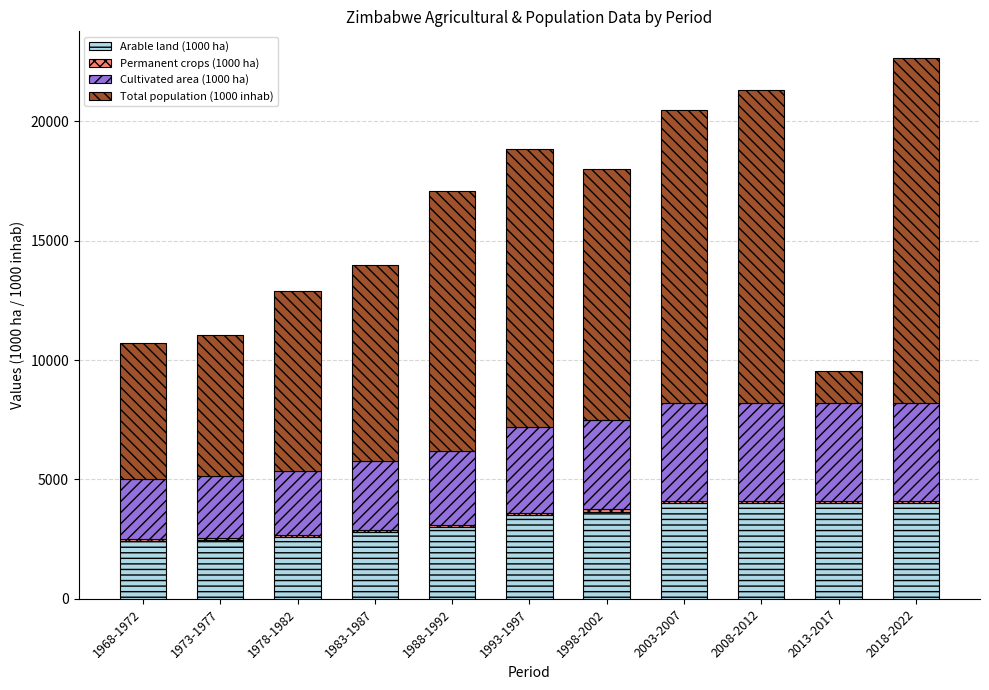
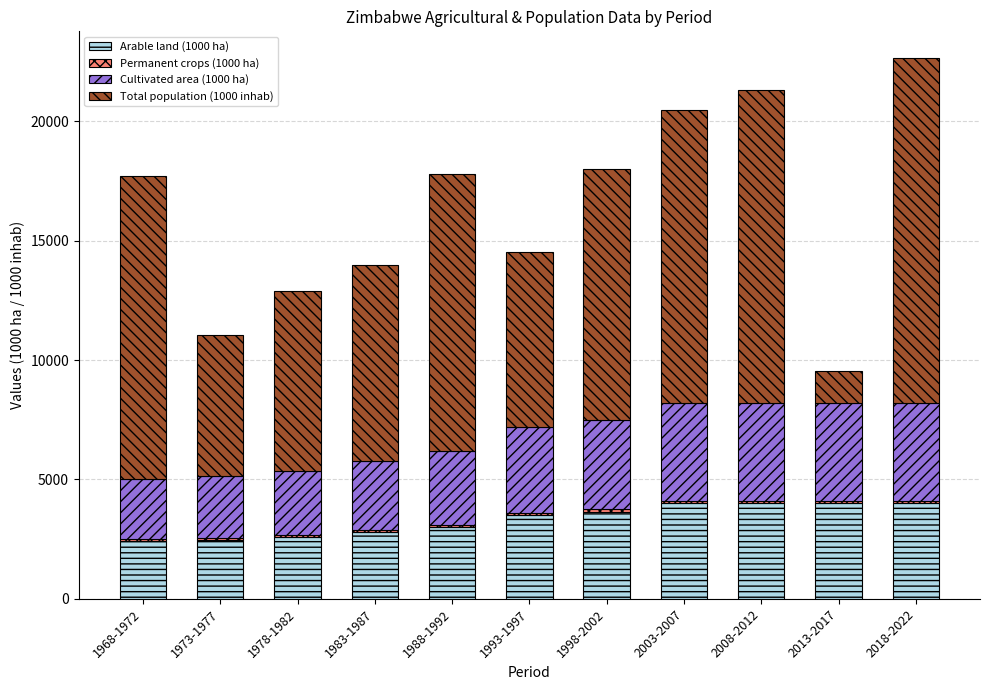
  {
    "Arable land (1000 ha)": {
      "1968-1972": 2400,
      "1973-1977": 2500,
      "1978-1982": 2600,
      "1983-1987": 2800,
      "1988-1992": 3000,
      "1993-1997": 3500,
      "1998-2002": 3700,
      "2003-2007": 4000,
      "2008-2012": 4000,
      "2013-2017": 4000,
      "2018-2022": 4000
    },
    "Cultivated area (1000 ha)": {
      "1968-1972": 2500,
      "1973-1977": 2600,
      "1978-1982": 2700,
      "1983-1987": 2900,
      "1988-1992": 3100,
      "1993-1997": 3600,
      "1998-2002": 3800,
      "2003-2007": 4100,
      "2008-2012": 4100,
      "2013-2017": 4100,
      "2018-2022": 4100
    },
    "Total population (1000 inhab)": {
-     "1968-1972": 5700,
+     "1968-1972": 12700,
      "1973-1977": 5900,
      "1978-1982": 7500,
      "1983-1987": 8200,
-     "1988-1992": 10900,
-     "1993-1997": 11700,
+     "1988-1992": 11600,
+     "1993-1997": 7300,
      "1998-2002": 10500,
      "2003-2007": 12300,
      "2008-2012": 13100,
      "2013-2017": 1300,
      "2018-2022": 14400
    }
  }
